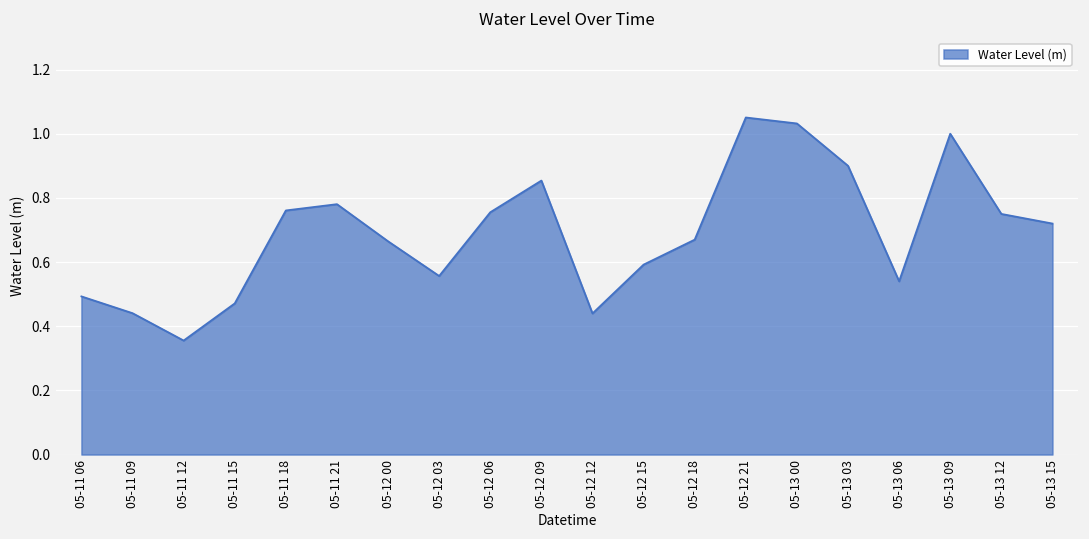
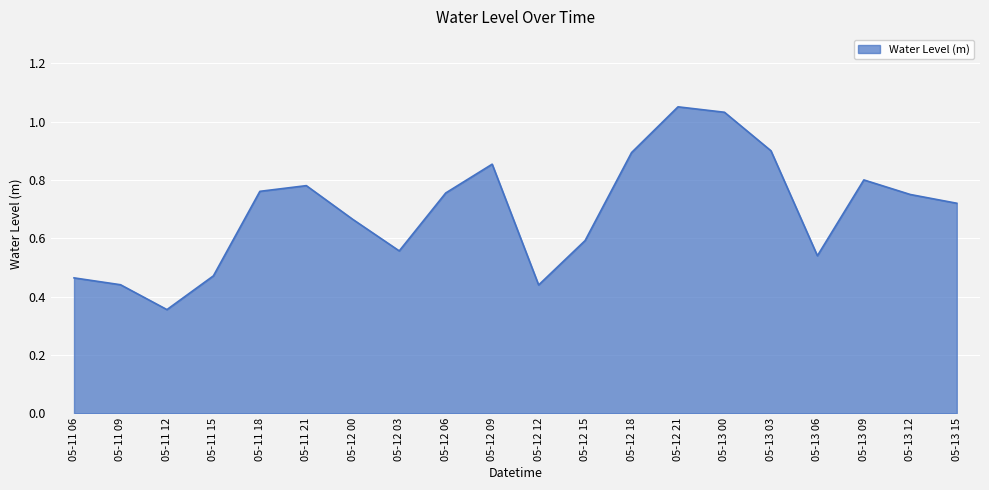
  {
-   "05-11 06": 0.49,
+   "05-11 06": 0.46,
    "05-11 09": 0.44,
    "05-11 12": 0.36,
    "05-11 15": 0.47,
    "05-11 18": 0.76,
    "05-11 21": 0.78,
    "05-12 00": 0.66,
    "05-12 03": 0.56,
    "05-12 06": 0.76,
    "05-12 09": 0.85,
    "05-12 12": 0.44,
    "05-12 15": 0.59,
-   "05-12 18": 0.67,
+   "05-12 18": 0.89,
    "05-12 21": 1.05,
    "05-13 00": 1.03,
    "05-13 03": 0.90,
    "05-13 06": 0.54,
-   "05-13 09": 1.0,
+   "05-13 09": 0.8,
    "05-13 12": 0.75,
    "05-13 15": 0.72
  }
